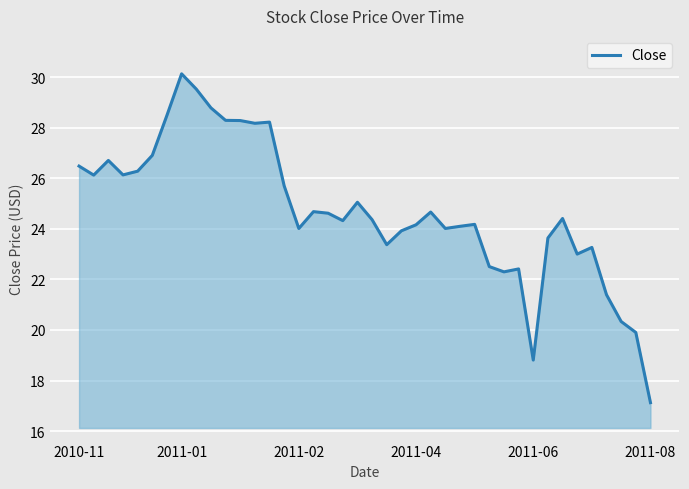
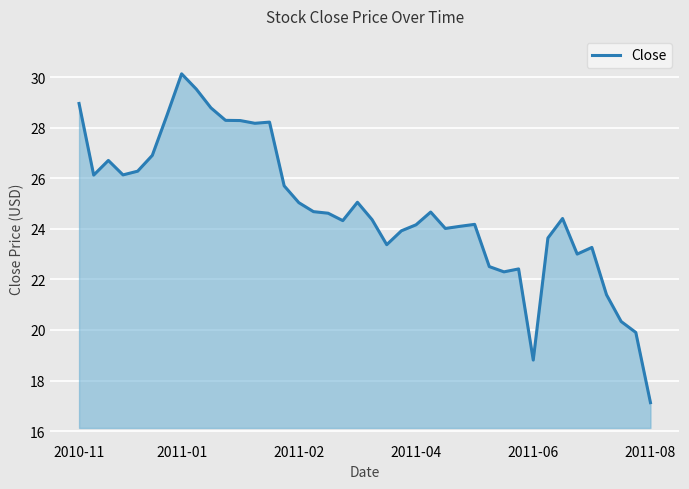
  {
-   "2010-11": 26.5,
+   "2010-11": 29.0,
    "2011-01": 30.1,
-   "2011-02": 24.0,
+   "2011-02": 25.0,
    "2011-04": 24.2,
    "2011-06": 18.8,
    "2011-08": 17.1
  }
